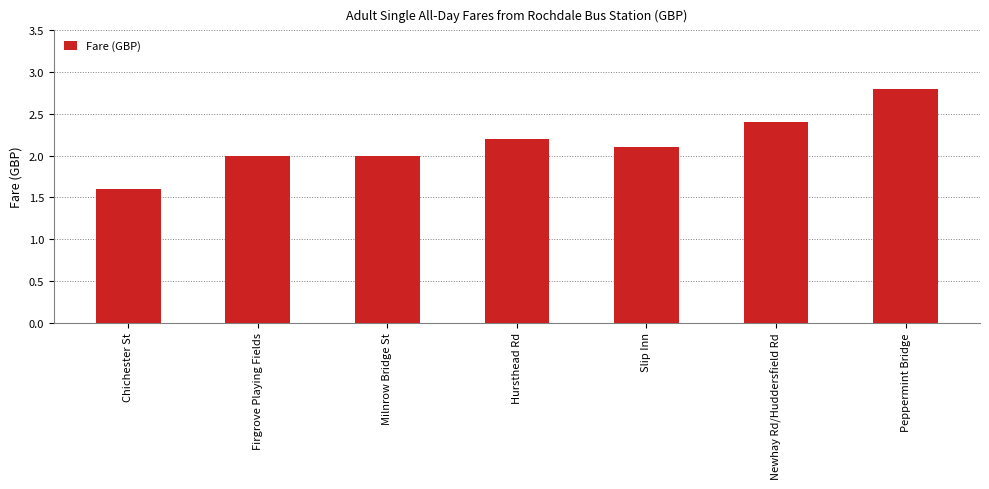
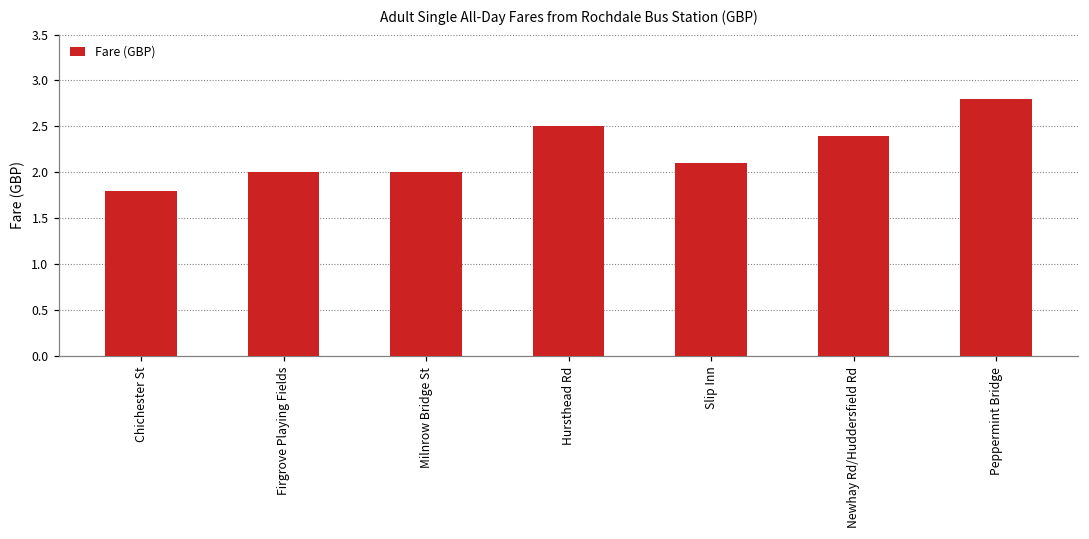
  {
-   "Chichester St": 1.6,
+   "Chichester St": 1.8,
    "Firgrove Playing Fields": 2.0,
    "Milnrow Bridge St": 2.0,
-   "Hursthead Rd": 2.2,
+   "Hursthead Rd": 2.5,
    "Slip Inn": 2.1,
    "Newhay Rd/Huddersfield Rd": 2.4,
    "Peppermint Bridge": 2.8
  }
